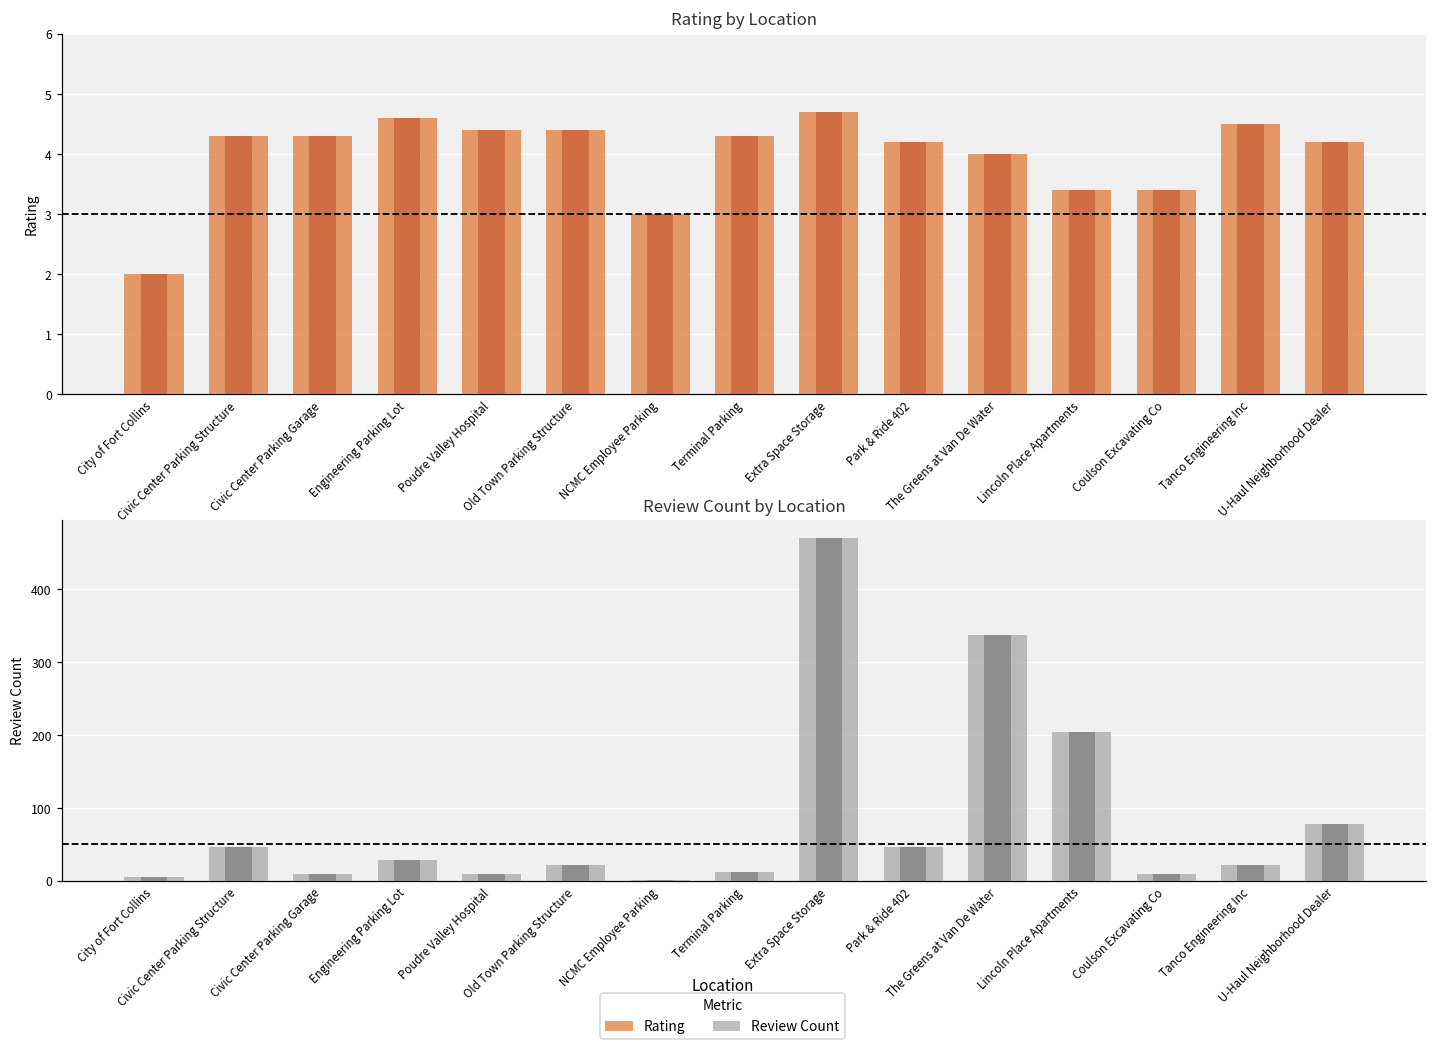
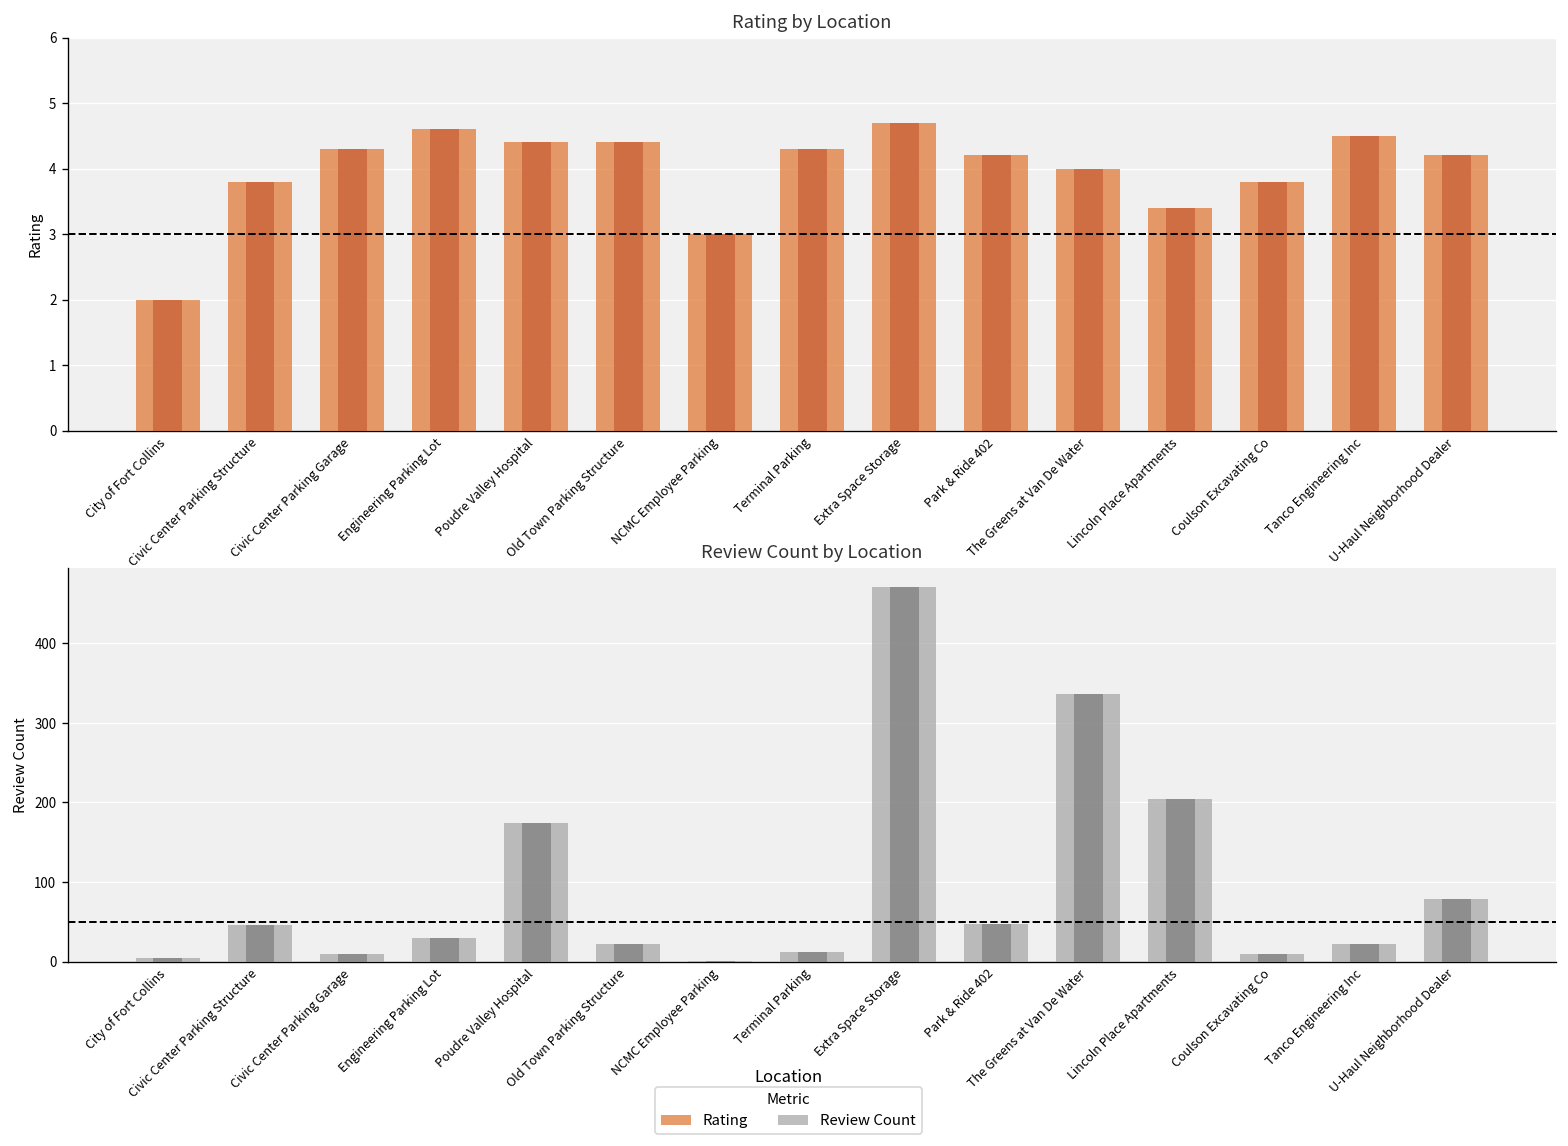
  {
    "Rating by Location": {
      "City of Fort Collins": 2.0,
-     "Civic Center Parking Structure": 4.3,
+     "Civic Center Parking Structure": 3.8,
      "Civic Center Parking Garage": 4.3,
      "Engineering Parking Lot": 4.6,
      "Poudre Valley Hospital": 4.4,
      "Old Town Parking Structure": 4.4,
      "NCMC Employee Parking": 3.0,
      "Terminal Parking": 4.3,
      "Extra Space Storage": 4.7,
      "Park & Ride 402": 4.2,
      "The Greens at Van De Water": 4.0,
      "Lincoln Place Apartments": 3.4,
-     "Coulson Excavating Co": 3.4,
+     "Coulson Excavating Co": 3.8,
      "Tanco Engineering Inc": 4.5,
      "U-Haul Neighborhood Dealer": 4.2
    },
    "Review Count by Location": {
      "City of Fort Collins": 10,
      "Civic Center Parking Structure": 50,
      "Civic Center Parking Garage": 10,
      "Engineering Parking Lot": 30,
-     "Poudre Valley Hospital": 10,
+     "Poudre Valley Hospital": 170,
      "Old Town Parking Structure": 20,
      "Terminal Parking": 10,
      "Extra Space Storage": 470,
      "Park & Ride 402": 50,
      "The Greens at Van De Water": 340,
      "Lincoln Place Apartments": 200,
      "Coulson Excavating Co": 10,
      "Tanco Engineering Inc": 20,
      "U-Haul Neighborhood Dealer": 80
    }
  }
